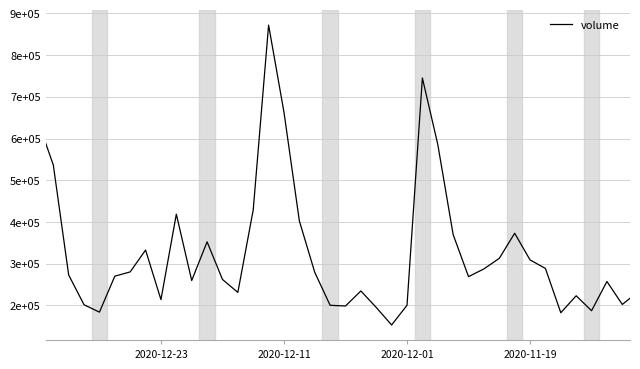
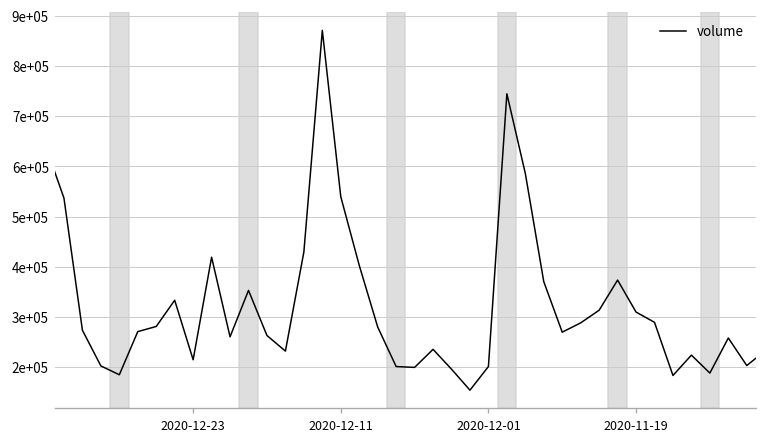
  {
    "2020-12-23": 210000,
-   "2020-12-11": 660000,
+   "2020-12-11": 540000,
    "2020-12-01": 200000,
    "2020-11-19": 310000
  }
